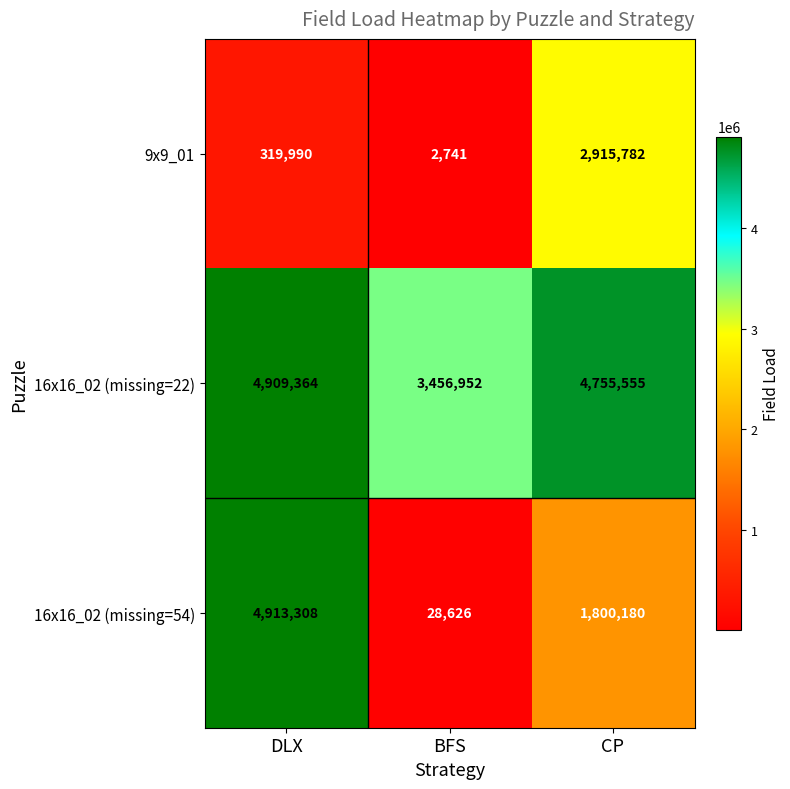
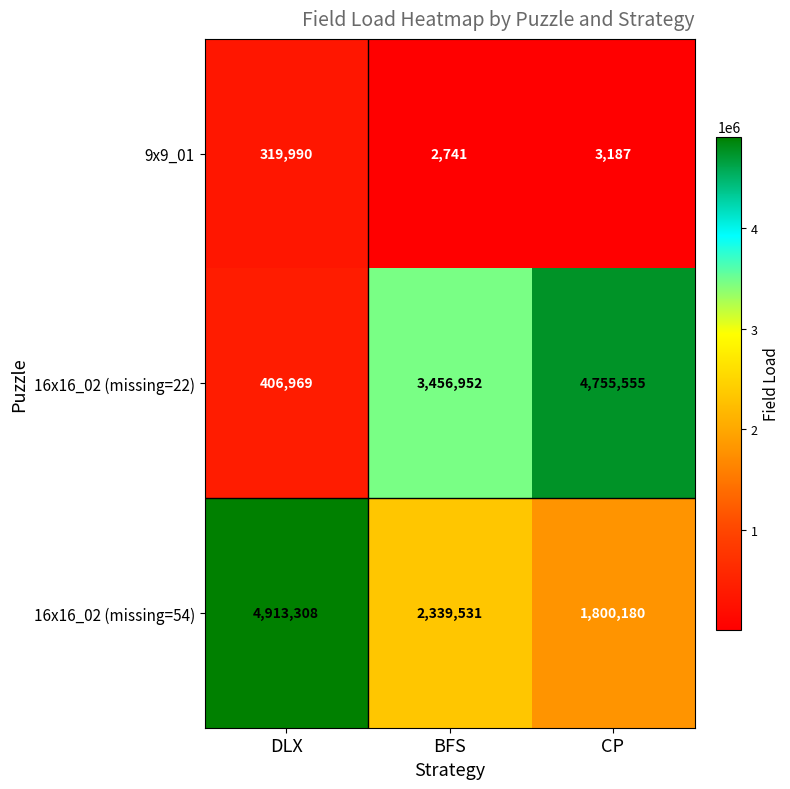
  {
    "9x9_01": {
      "DLX": "319,990",
      "BFS": "2,741",
-     "CP": "2,915,782"
+     "CP": "3,187"
    },
    "16x16_02 (missing=22)": {
-     "DLX": "4,909,364",
+     "DLX": "406,969",
      "BFS": "3,456,952",
      "CP": "4,755,555"
    },
    "16x16_02 (missing=54)": {
      "DLX": "4,913,308",
-     "BFS": "28,626",
+     "BFS": "2,339,531",
      "CP": "1,800,180"
    }
  }
